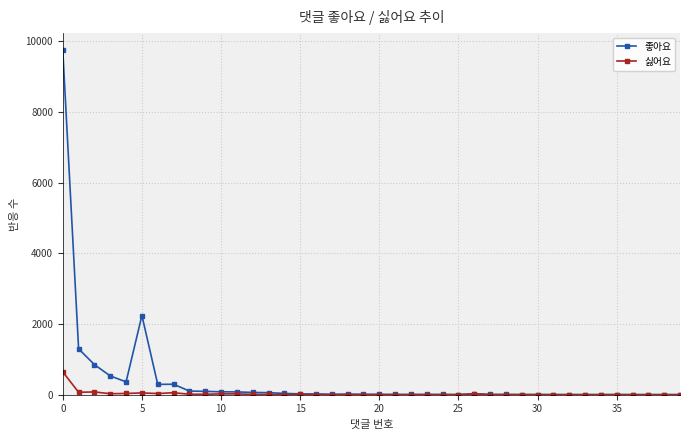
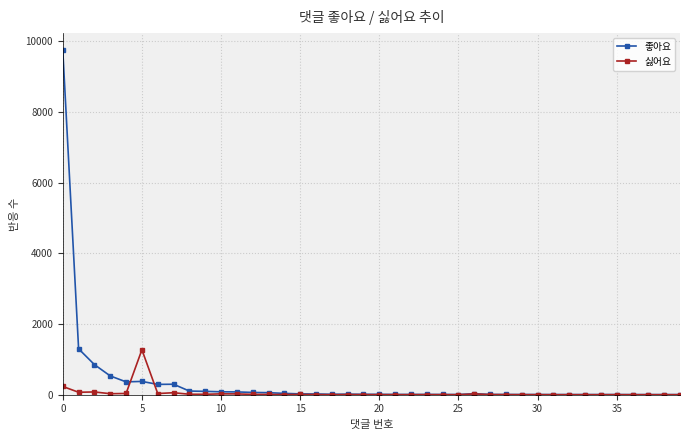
  {
    "좋아요": {
      "0": 9700,
-     "5": 2200
+     "5": 400
    },
    "싫어요": {
-     "0": 600,
-     "5": 100
+     "0": 200,
+     "5": 1300
    }
  }
